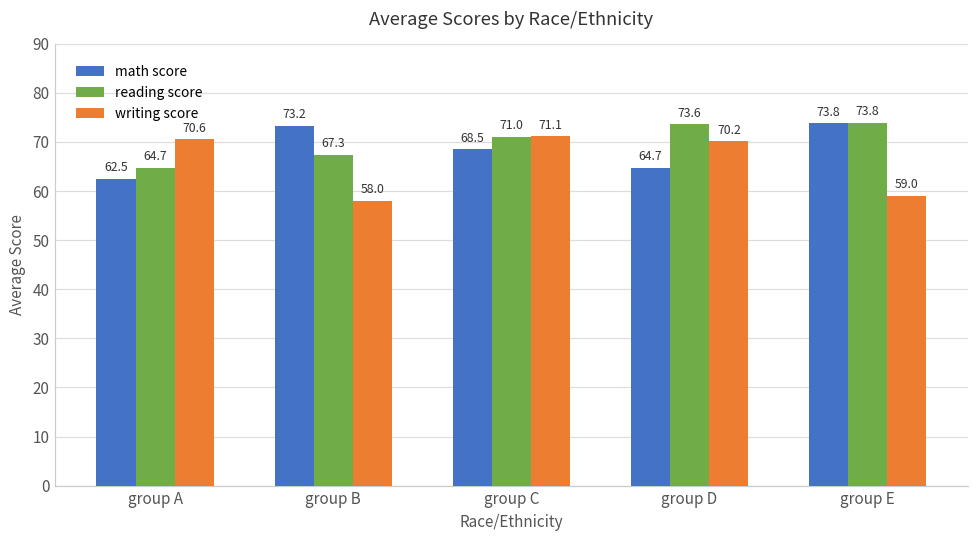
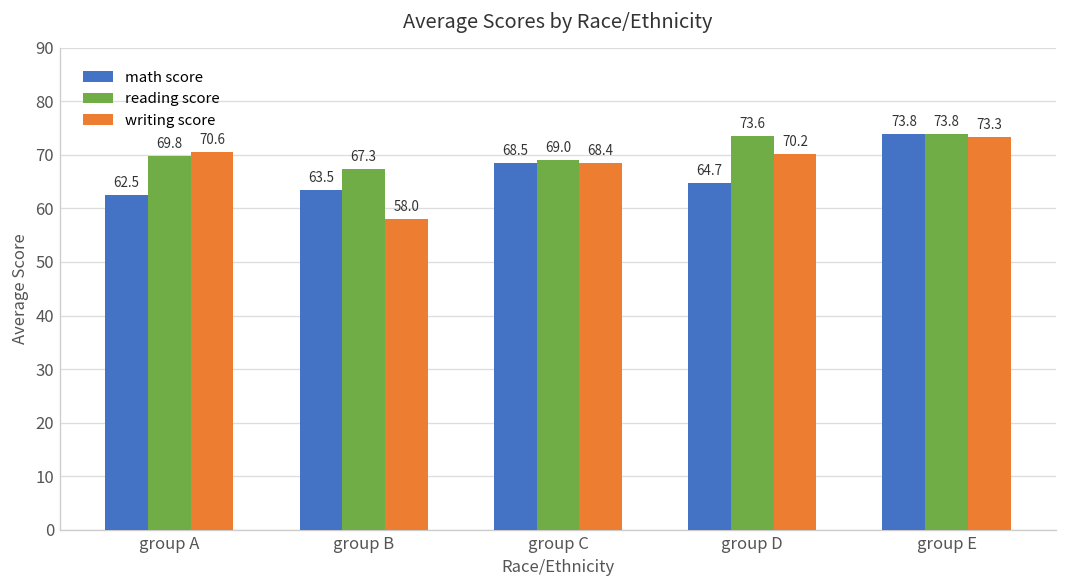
  {
    "math score": {
      "group A": 62.5,
-     "group B": 73.2,
+     "group B": 63.5,
      "group C": 68.5,
      "group D": 64.7,
      "group E": 73.8
    },
    "reading score": {
-     "group A": 64.7,
+     "group A": 69.8,
      "group B": 67.3,
-     "group C": 71.0,
+     "group C": 69.0,
      "group D": 73.6,
      "group E": 73.8
    },
    "writing score": {
      "group A": 70.6,
      "group B": 58.0,
-     "group C": 71.1,
+     "group C": 68.4,
      "group D": 70.2,
-     "group E": 59.0
+     "group E": 73.3
    }
  }
